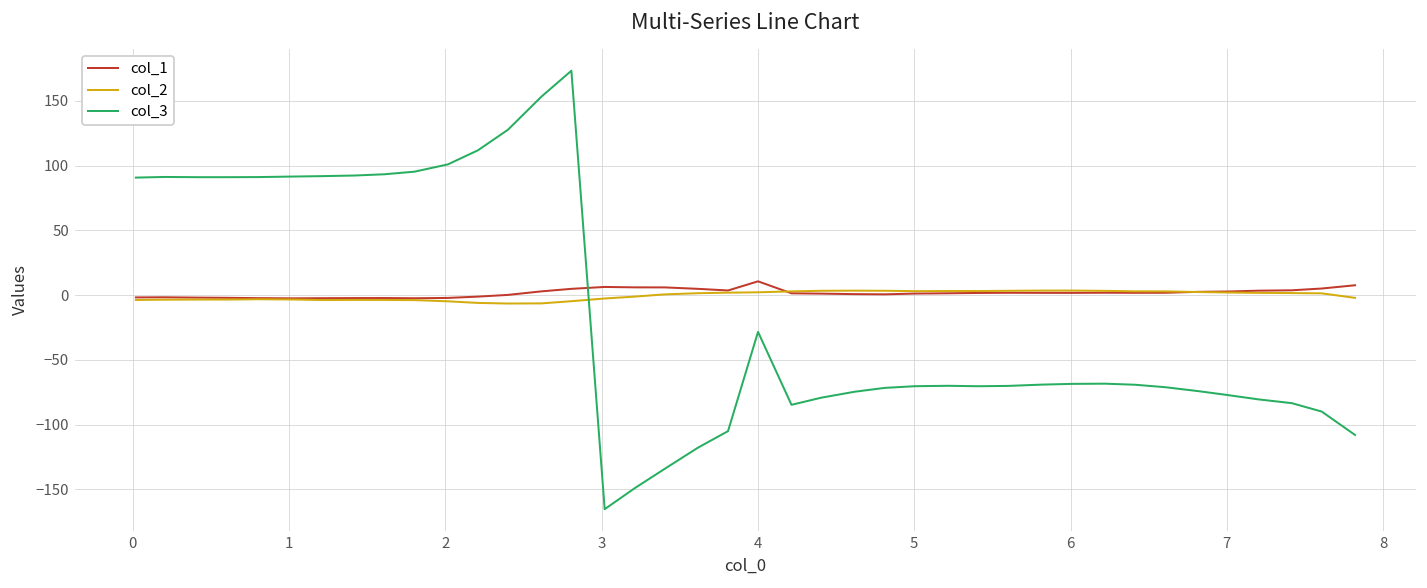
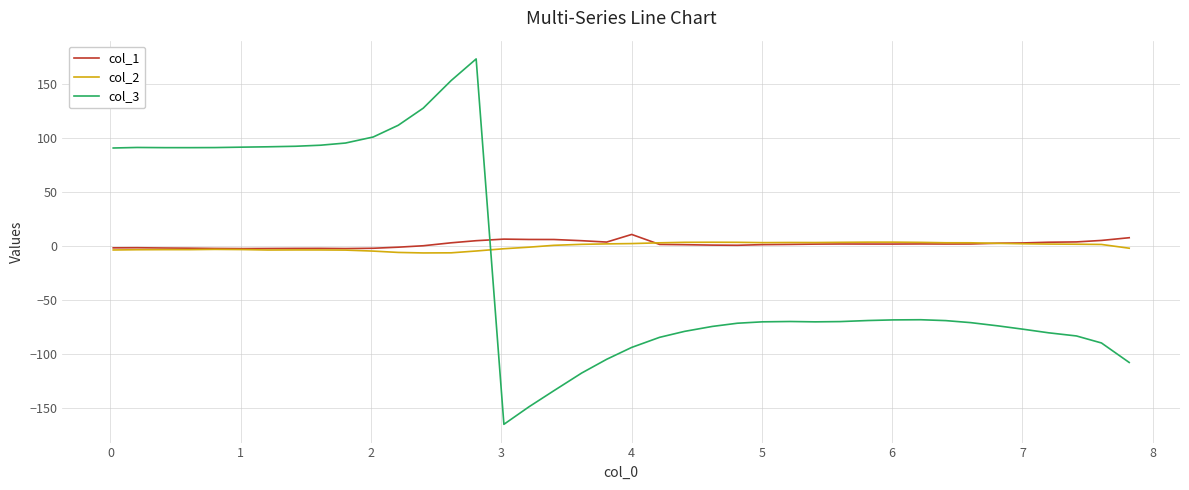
  {
    "col_1": {
      "4": 11
    },
    "col_2": {
      "4": 2
    },
    "col_3": {
-     "4": -28
+     "4": -94
    }
  }
